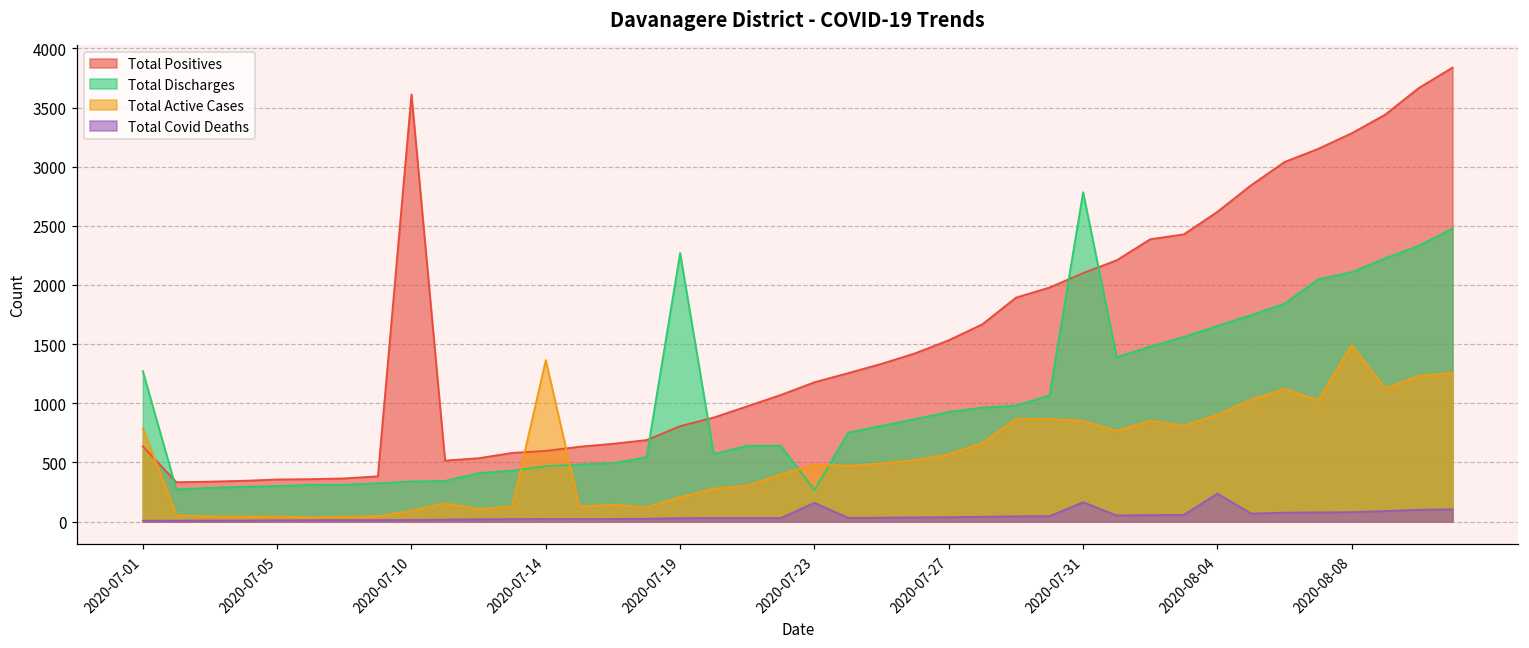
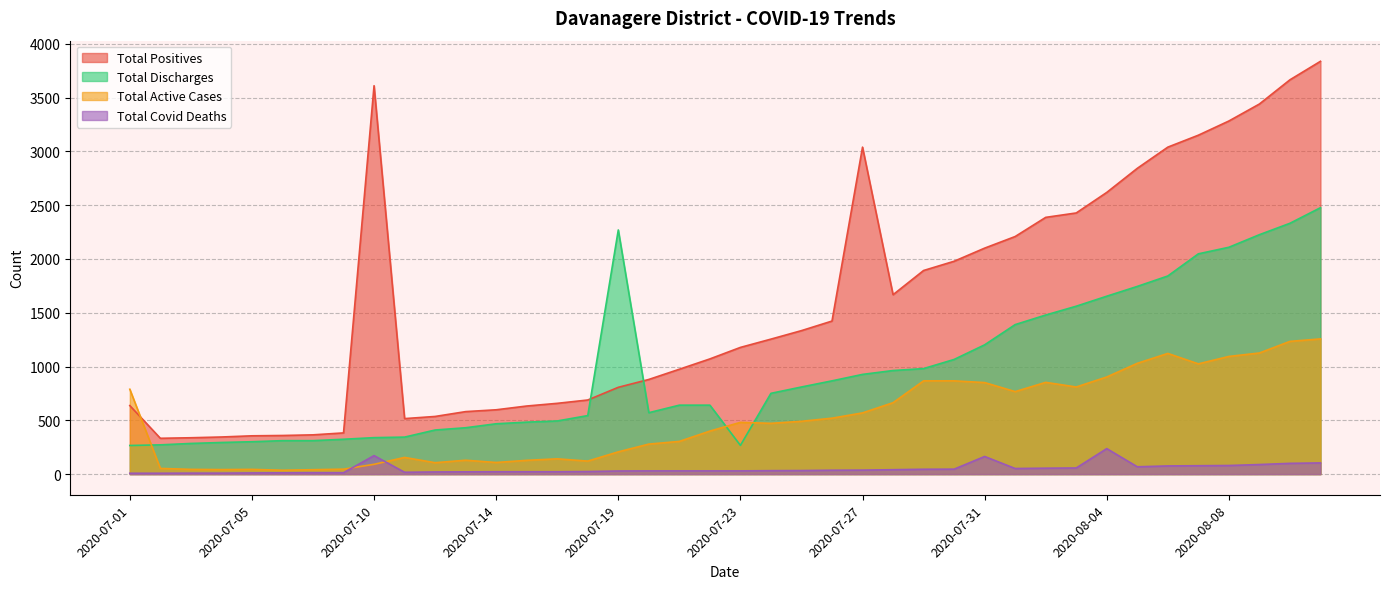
  {
    "Total Positives": {
      "2020-07-01": 640,
      "2020-07-05": 360,
      "2020-07-10": 3610,
      "2020-07-14": 600,
      "2020-07-19": 810,
      "2020-07-23": 1180,
-     "2020-07-27": 1530,
+     "2020-07-27": 3040,
      "2020-07-31": 2100,
      "2020-08-04": 2620,
      "2020-08-08": 3280
    },
    "Total Discharges": {
-     "2020-07-01": 1270,
+     "2020-07-01": 270,
      "2020-07-05": 300,
      "2020-07-10": 340,
      "2020-07-14": 470,
      "2020-07-19": 2270,
      "2020-07-23": 270,
      "2020-07-27": 930,
-     "2020-07-31": 2780,
+     "2020-07-31": 1200,
      "2020-08-04": 1650,
      "2020-08-08": 2110
    },
    "Total Active Cases": {
      "2020-07-01": 790,
      "2020-07-05": 40,
      "2020-07-10": 90,
-     "2020-07-14": 1370,
+     "2020-07-14": 110,
      "2020-07-19": 210,
      "2020-07-23": 480,
      "2020-07-27": 570,
      "2020-07-31": 850,
      "2020-08-04": 900,
-     "2020-08-08": 1490
+     "2020-08-08": 1090
    },
    "Total Covid Deaths": {
      "2020-07-01": 10,
      "2020-07-05": 10,
-     "2020-07-10": 10,
+     "2020-07-10": 170,
      "2020-07-14": 20,
      "2020-07-19": 30,
-     "2020-07-23": 160,
+     "2020-07-23": 30,
      "2020-07-27": 40,
      "2020-07-31": 160,
      "2020-08-04": 240,
      "2020-08-08": 80
    }
  }
